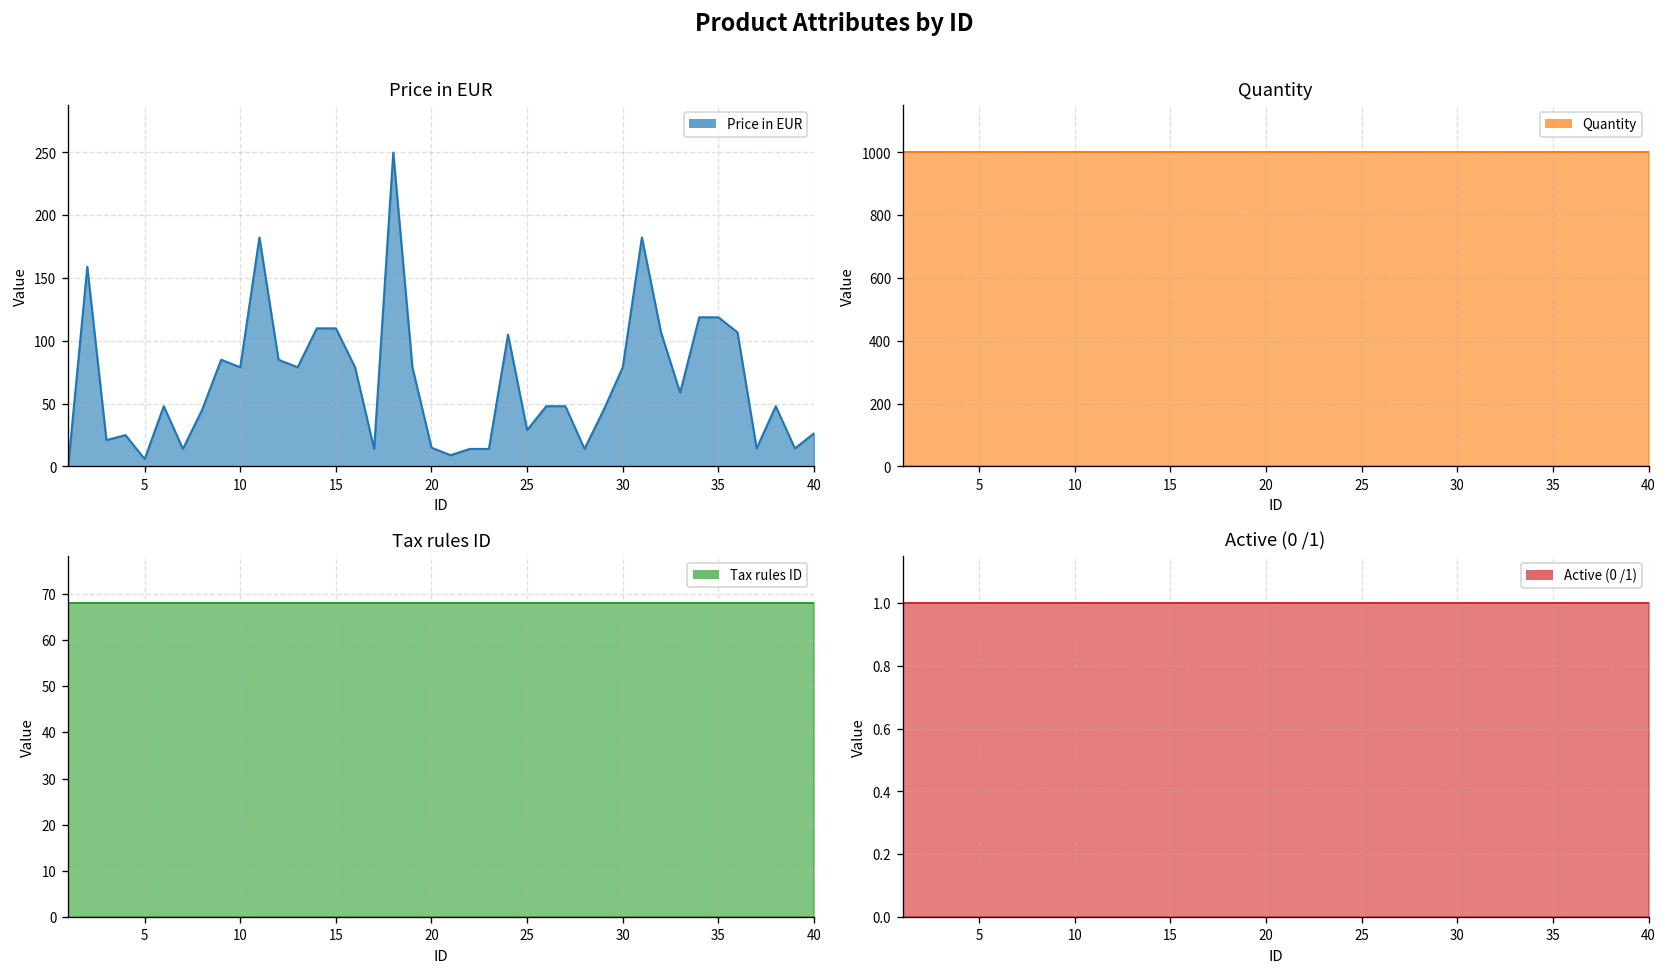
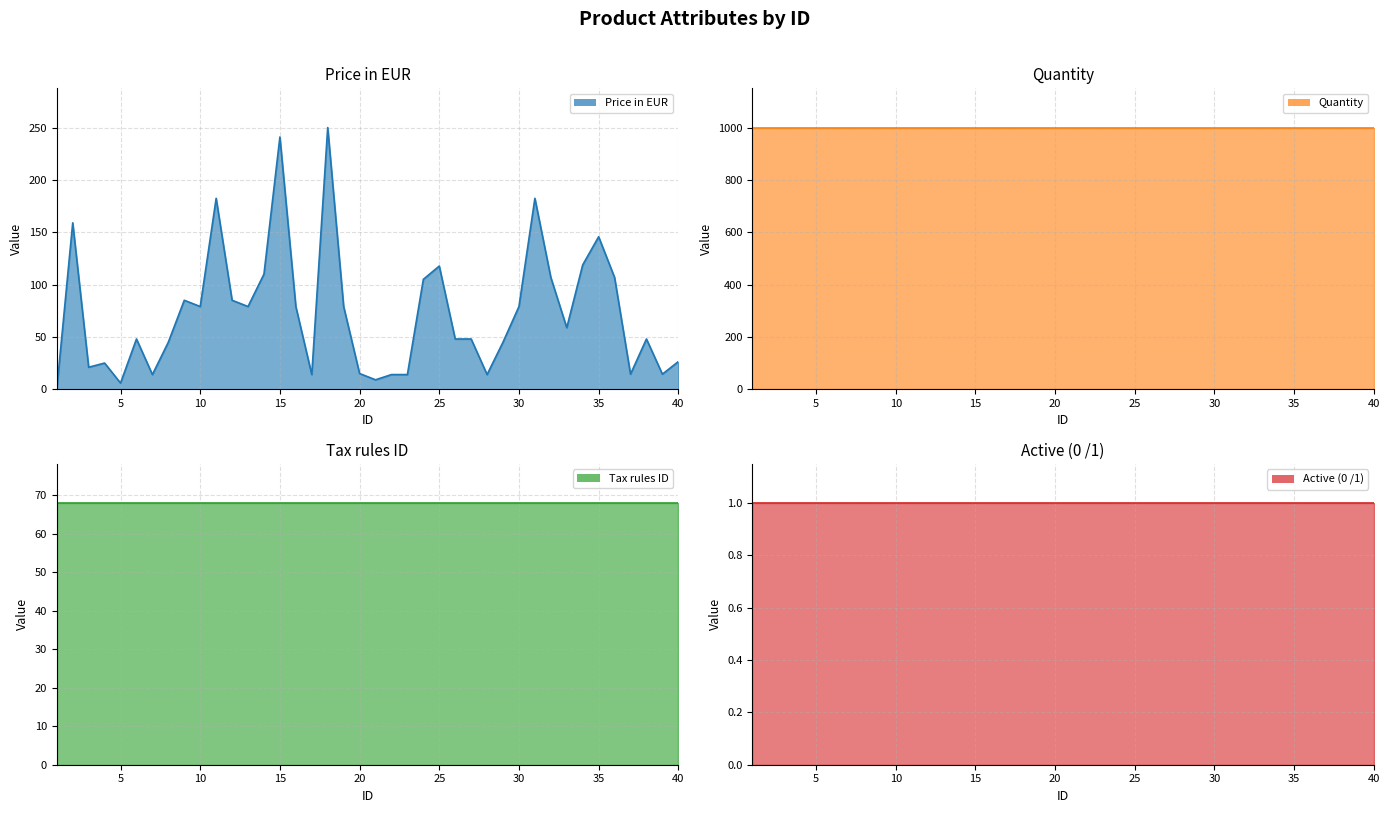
  {
    "Price in EUR": {
      "5": 6,
      "10": 79,
-     "15": 110,
+     "15": 241,
      "20": 15,
-     "25": 29,
+     "25": 118,
      "30": 79,
-     "35": 119,
+     "35": 146,
      "40": 26
    },
    "Quantity": {
      "5": 1000,
      "10": 1000,
      "15": 1000,
      "20": 1000,
      "25": 1000,
      "30": 1000,
      "35": 1000,
      "40": 1000
    },
    "Tax rules ID": {
      "5": 68,
      "10": 68,
      "15": 68,
      "20": 68,
      "25": 68,
      "30": 68,
      "35": 68,
      "40": 68
    },
    "Active (0 /1)": {
      "5": 1.00,
      "10": 1.00,
      "15": 1.00,
      "20": 1.00,
      "25": 1.00,
      "30": 1.00,
      "35": 1.00,
      "40": 1.00
    }
  }
